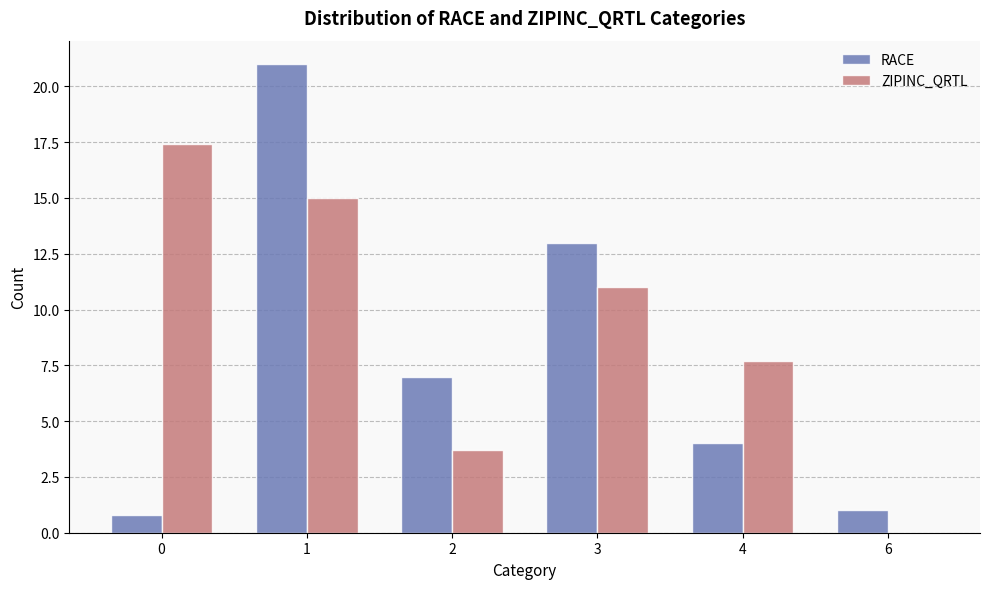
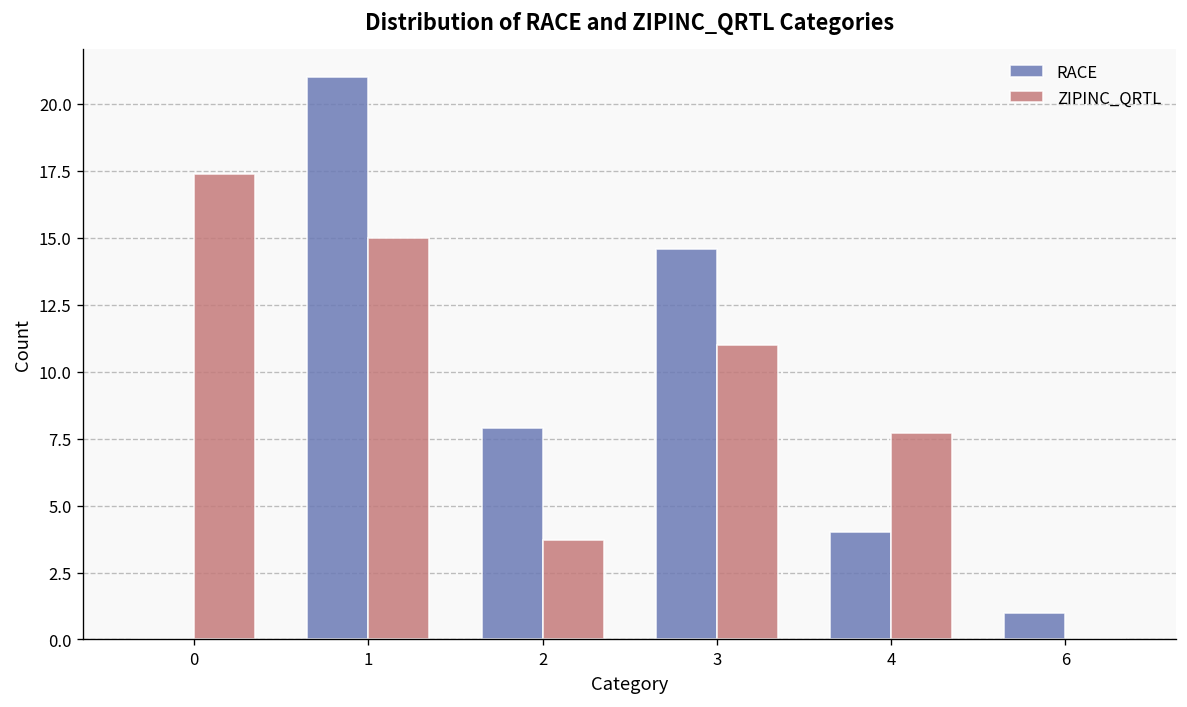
  {
    "RACE": {
-     "0": 0.8,
+     "0": 0.0,
      "1": 21.0,
-     "2": 7.0,
-     "3": 13.0,
+     "2": 7.9,
+     "3": 14.6,
      "4": 4.0,
      "6": 1.0
    },
    "ZIPINC_QRTL": {
      "0": 17.4,
      "1": 15.0,
      "2": 3.7,
      "3": 11.0,
      "4": 7.7,
      "6": 0.0
    }
  }
